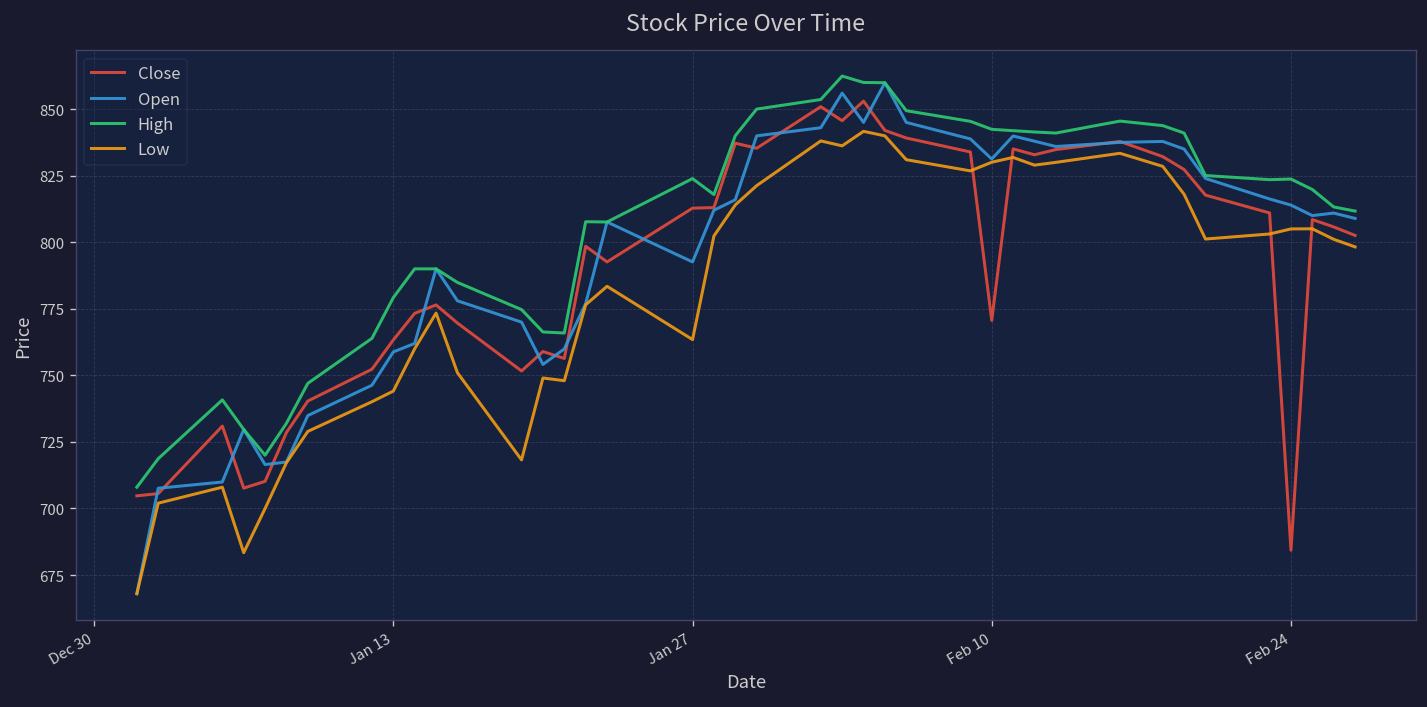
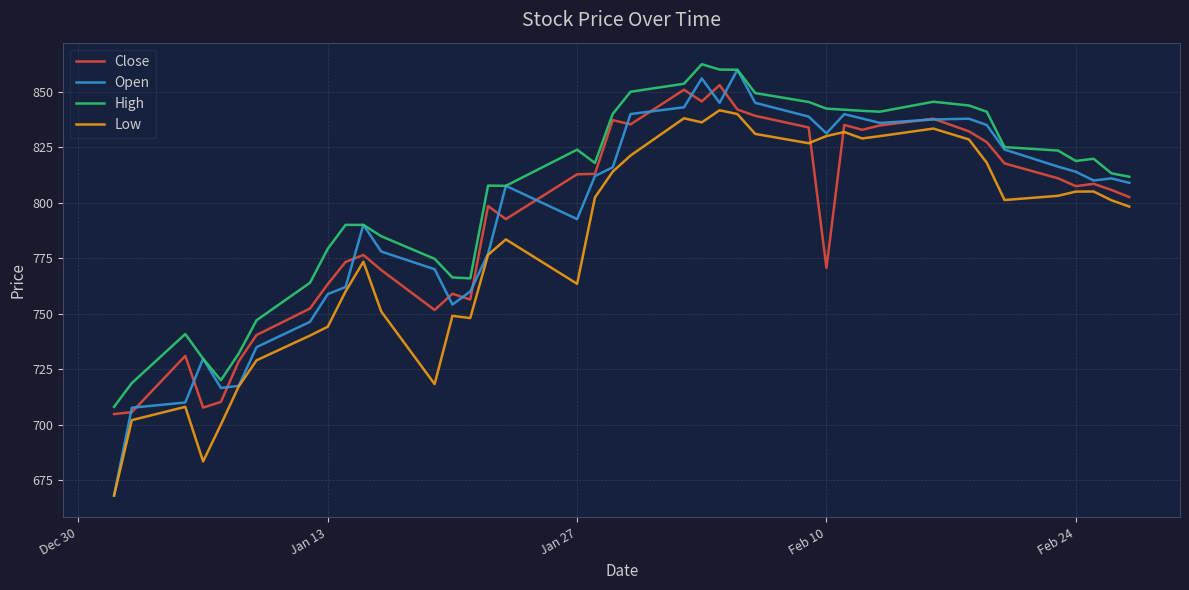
  {
    "Close": {
      "Jan 13": 763,
      "Jan 27": 813,
      "Feb 10": 771,
-     "Feb 24": 684
+     "Feb 24": 807
    },
    "Open": {
      "Jan 13": 759,
      "Jan 27": 793,
      "Feb 10": 831,
      "Feb 24": 814
    },
    "High": {
      "Jan 13": 779,
      "Jan 27": 824,
      "Feb 10": 842,
-     "Feb 24": 824
+     "Feb 24": 819
    },
    "Low": {
      "Jan 13": 744,
      "Jan 27": 763,
      "Feb 10": 830,
      "Feb 24": 805
    }
  }
